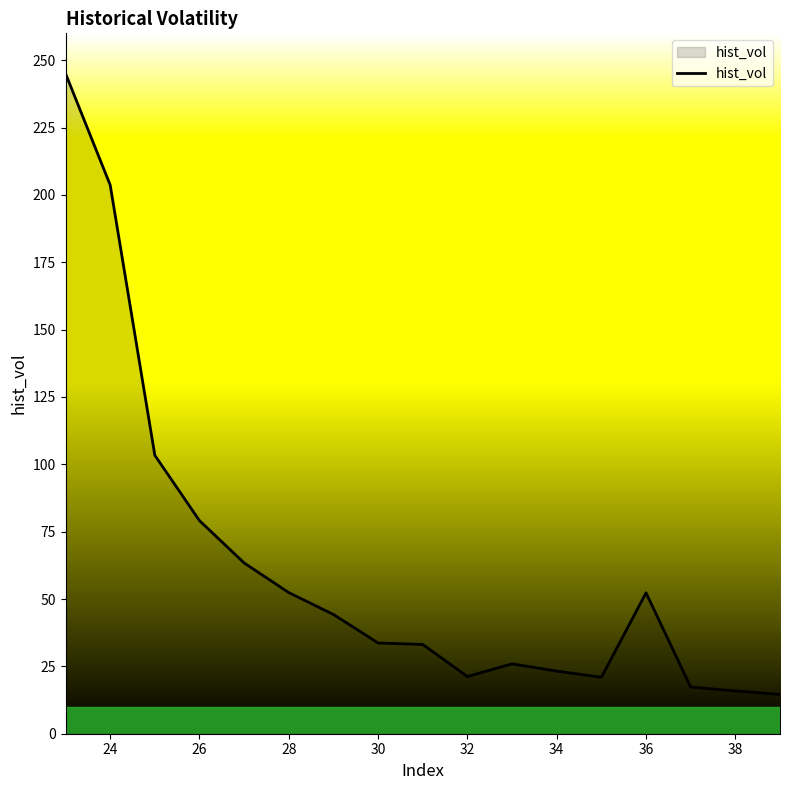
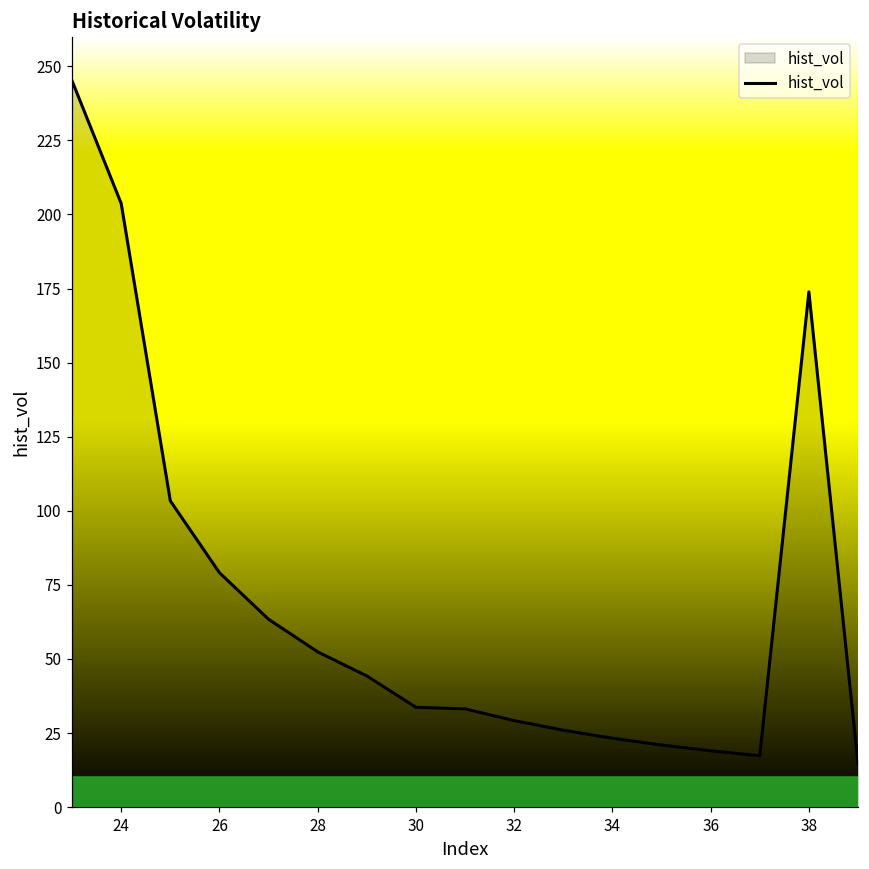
  {
    "24": 204,
    "26": 79,
    "28": 52,
    "30": 34,
-   "32": 21,
+   "32": 29,
    "34": 23,
-   "36": 52,
-   "38": 16
+   "36": 19,
+   "38": 174
  }
